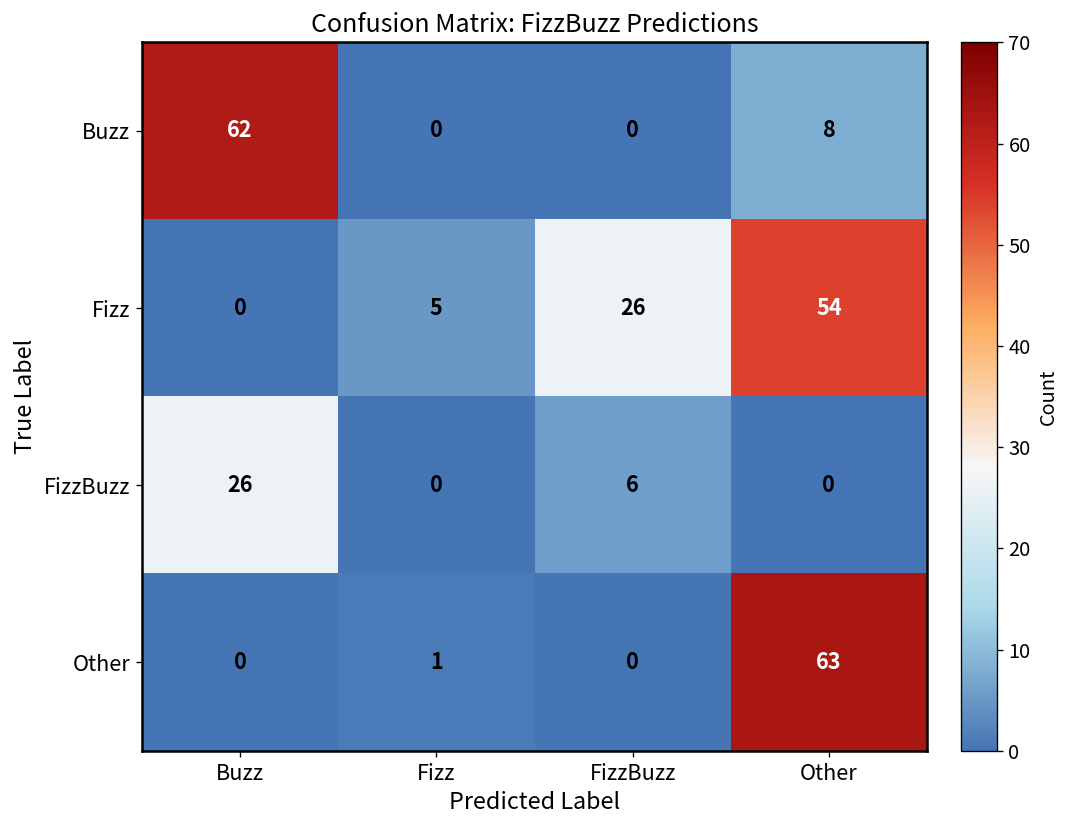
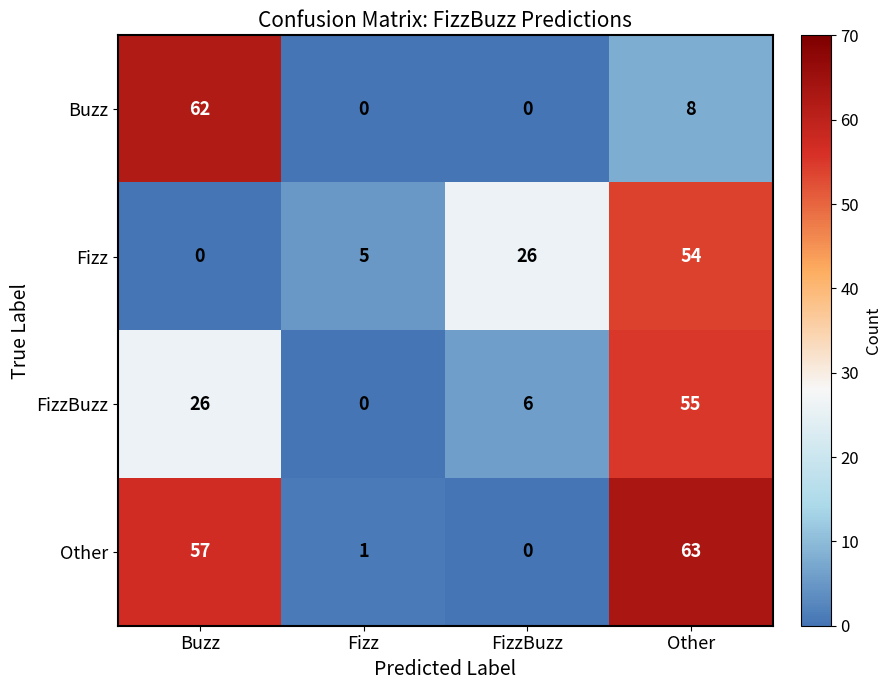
  {
    "Buzz": {
      "Buzz": 62,
      "Fizz": 0,
      "FizzBuzz": 0,
      "Other": 8
    },
    "Fizz": {
      "Buzz": 0,
      "Fizz": 5,
      "FizzBuzz": 26,
      "Other": 54
    },
    "FizzBuzz": {
      "Buzz": 26,
      "Fizz": 0,
      "FizzBuzz": 6,
-     "Other": 0
+     "Other": 55
    },
    "Other": {
-     "Buzz": 0,
+     "Buzz": 57,
      "Fizz": 1,
      "FizzBuzz": 0,
      "Other": 63
    }
  }
